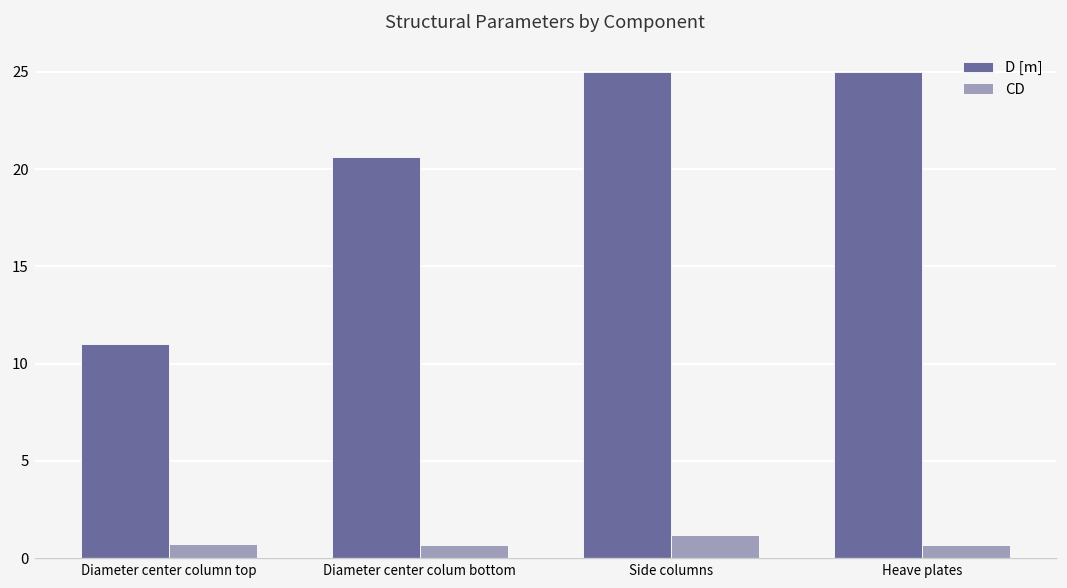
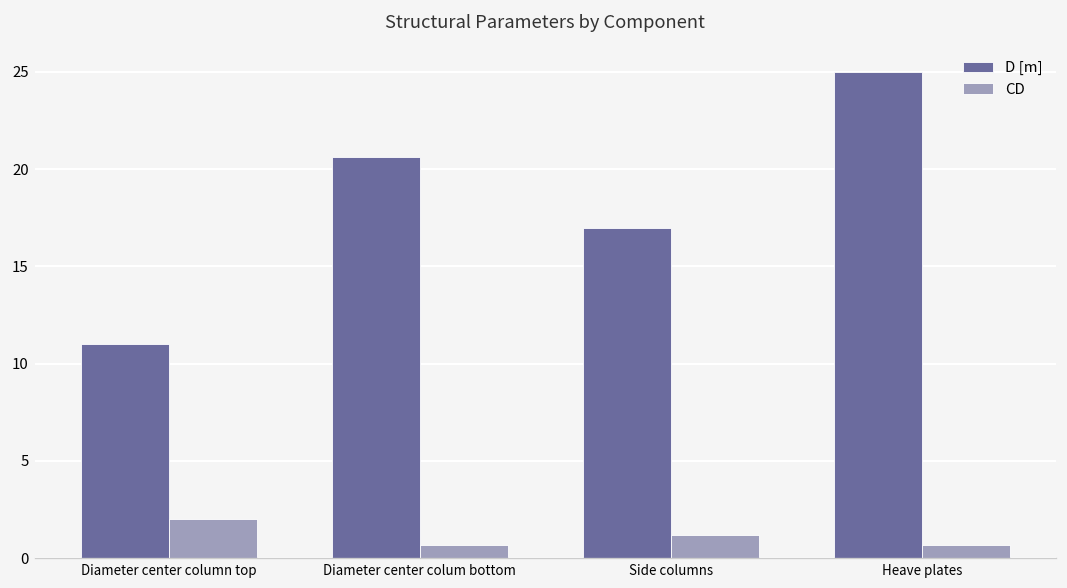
  {
    "D [m]": {
      "Diameter center column top": 11,
      "Diameter center colum bottom": 20.7,
-     "Side columns": 25,
+     "Side columns": 17,
      "Heave plates": 25
    },
    "CD": {
-     "Diameter center column top": 0.7,
+     "Diameter center column top": 2.0,
      "Diameter center colum bottom": 0.7,
      "Side columns": 1.2,
      "Heave plates": 0.7
    }
  }
